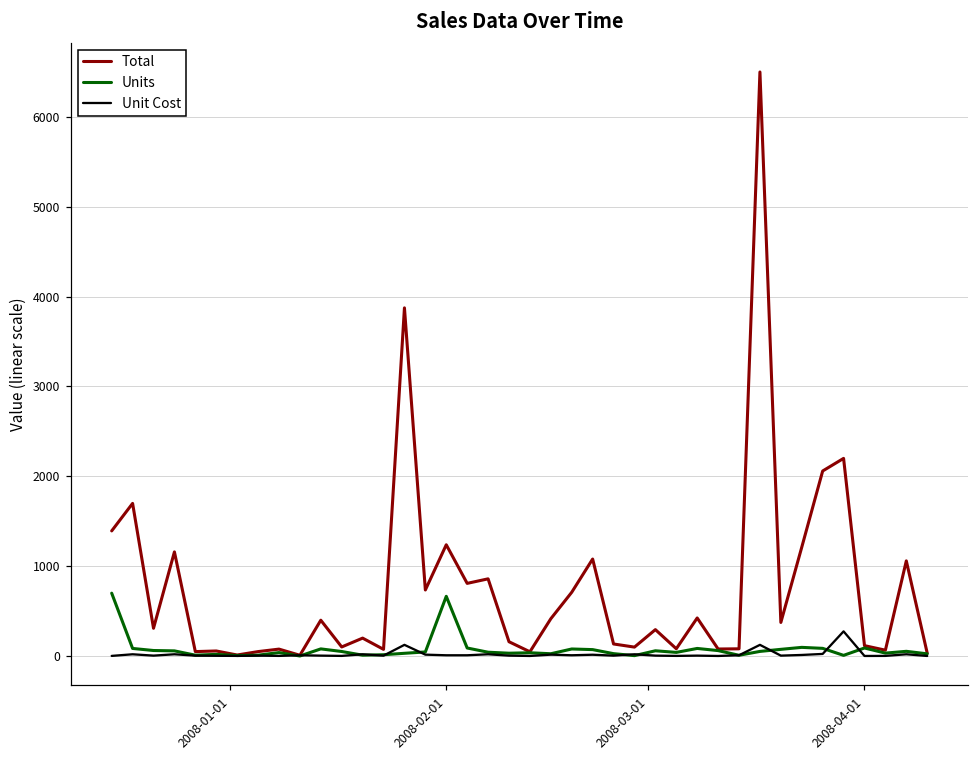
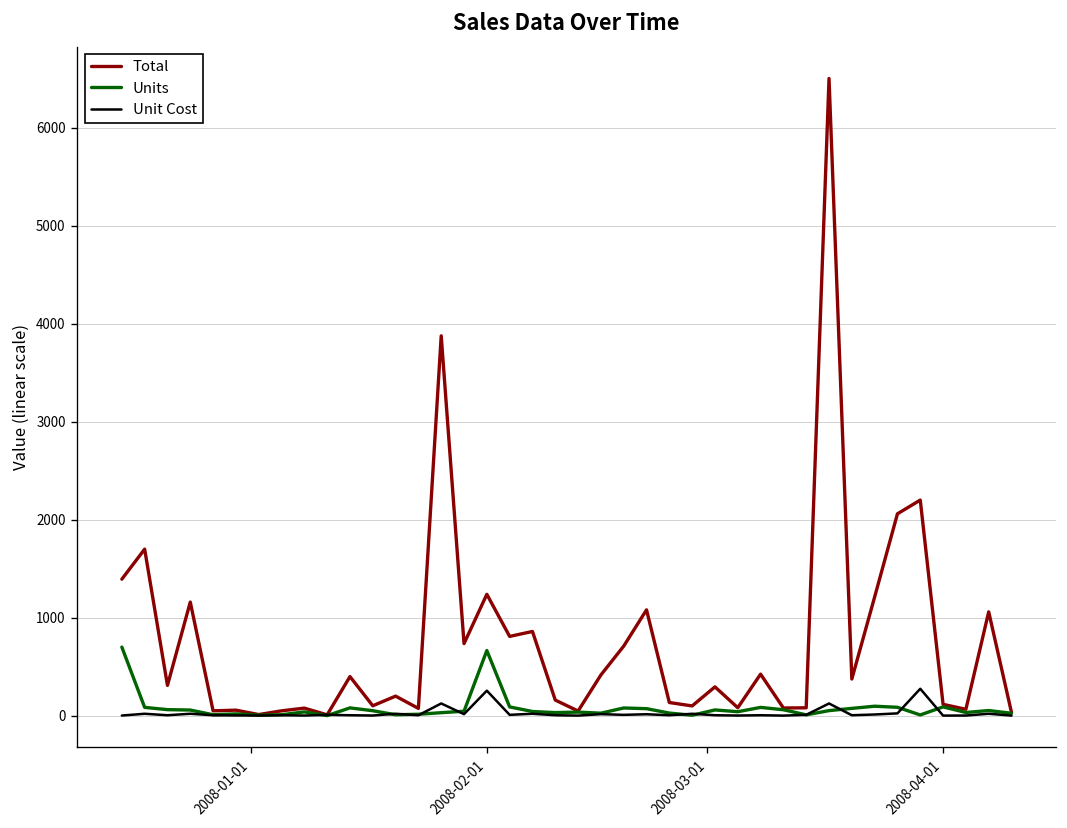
  {
    "Total": {
      "2008-02-01": 1200
    },
    "Units": {
      "2008-02-01": 700
    },
    "Unit Cost": {
-     "2008-02-01": 0,
+     "2008-02-01": 300,
      "2008-04-01": 0
    }
  }
